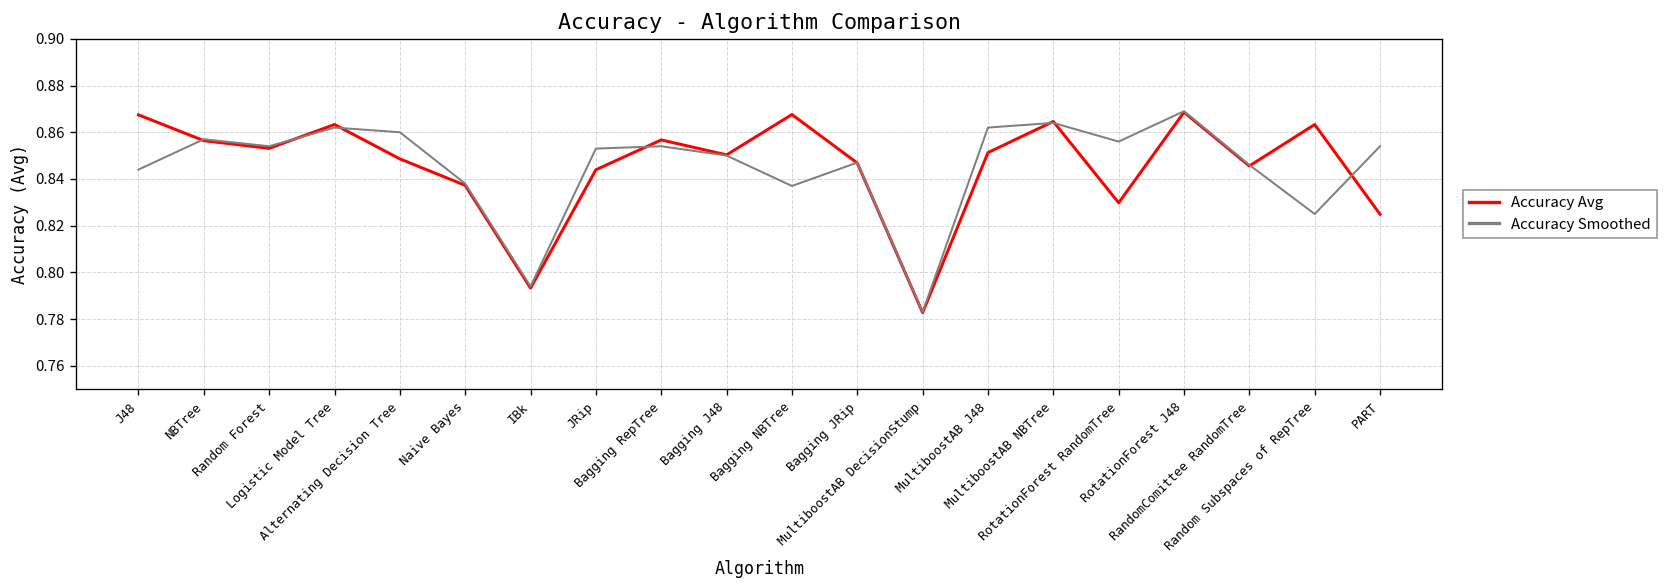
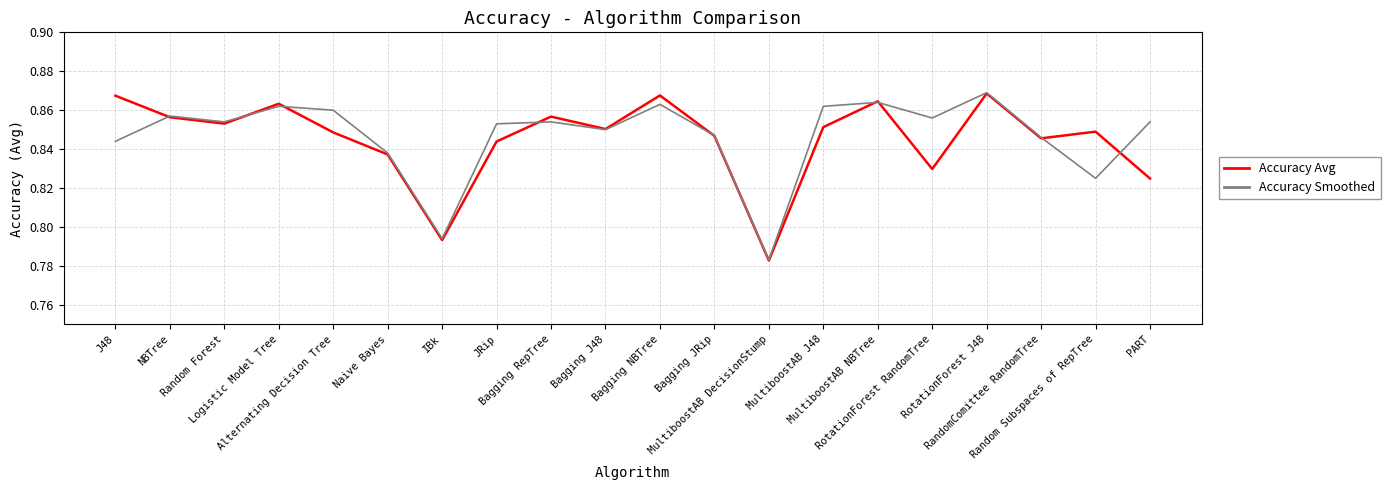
  {
    "Accuracy Avg": {
      "J48": 0.867,
      "Alternating Decision Tree": 0.849,
      "JRip": 0.844,
      "Bagging RepTree": 0.857,
      "Bagging NBTree": 0.868,
      "MultiboostAB J48": 0.851,
      "RotationForest RandomTree": 0.830,
-     "Random Subspaces of RepTree": 0.863,
+     "Random Subspaces of RepTree": 0.849,
      "PART": 0.825
    },
    "Accuracy Smoothed": {
      "J48": 0.844,
      "Alternating Decision Tree": 0.860,
      "JRip": 0.853,
      "Bagging RepTree": 0.854,
-     "Bagging NBTree": 0.837,
+     "Bagging NBTree": 0.863,
      "MultiboostAB J48": 0.862,
      "RotationForest RandomTree": 0.856,
      "Random Subspaces of RepTree": 0.825,
      "PART": 0.854
    }
  }
